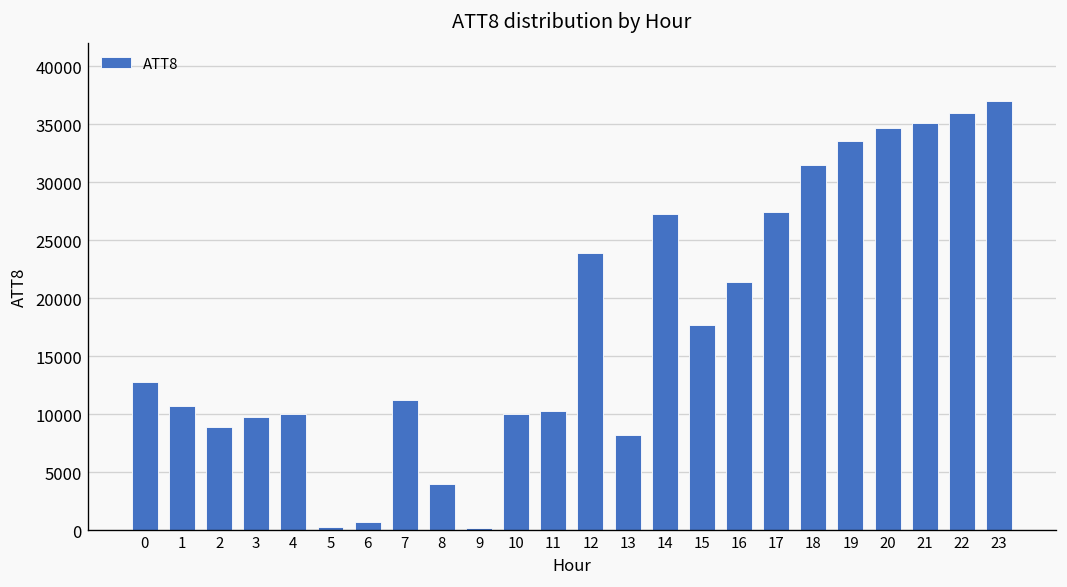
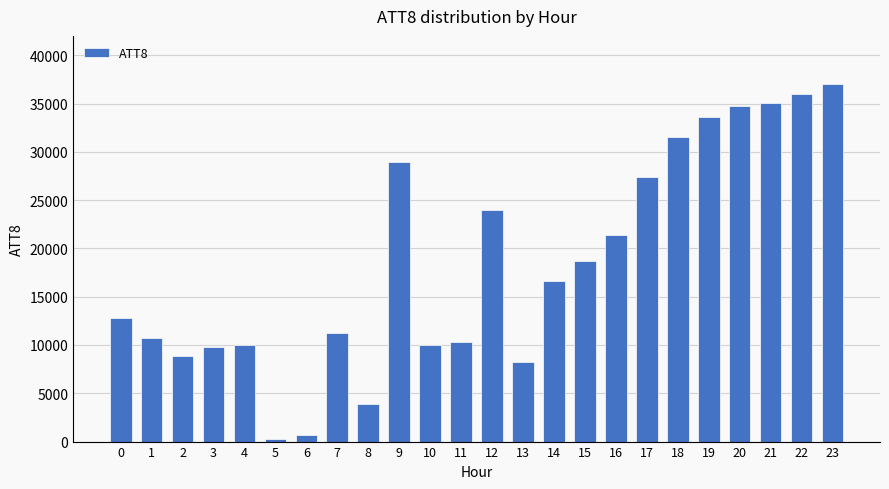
  {
    "0": 13000,
    "1": 11000,
    "2": 9000,
    "3": 10000,
    "4": 10000,
    "5": 0,
    "6": 1000,
    "7": 11000,
    "8": 4000,
-   "9": 0,
+   "9": 29000,
    "10": 10000,
    "11": 10000,
    "12": 24000,
    "13": 8000,
-   "14": 27000,
-   "15": 18000,
+   "14": 17000,
+   "15": 19000,
    "16": 21000,
    "17": 27000,
    "18": 32000,
    "19": 34000,
    "20": 35000,
    "21": 35000,
    "22": 36000,
    "23": 37000
  }
